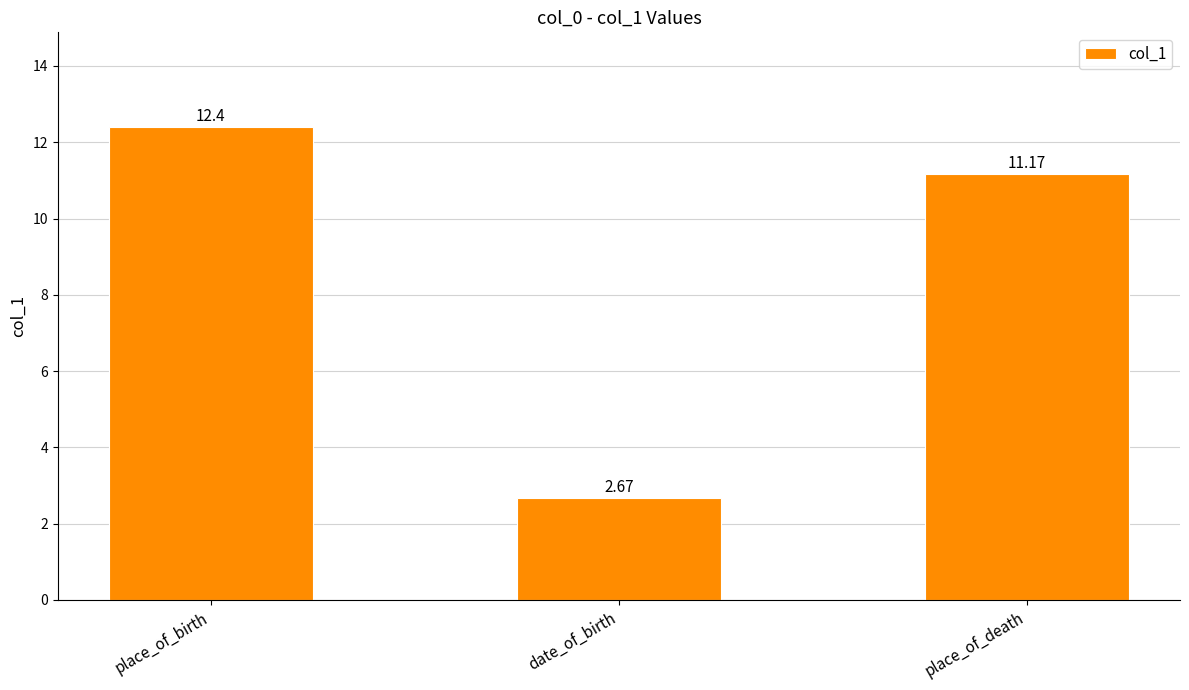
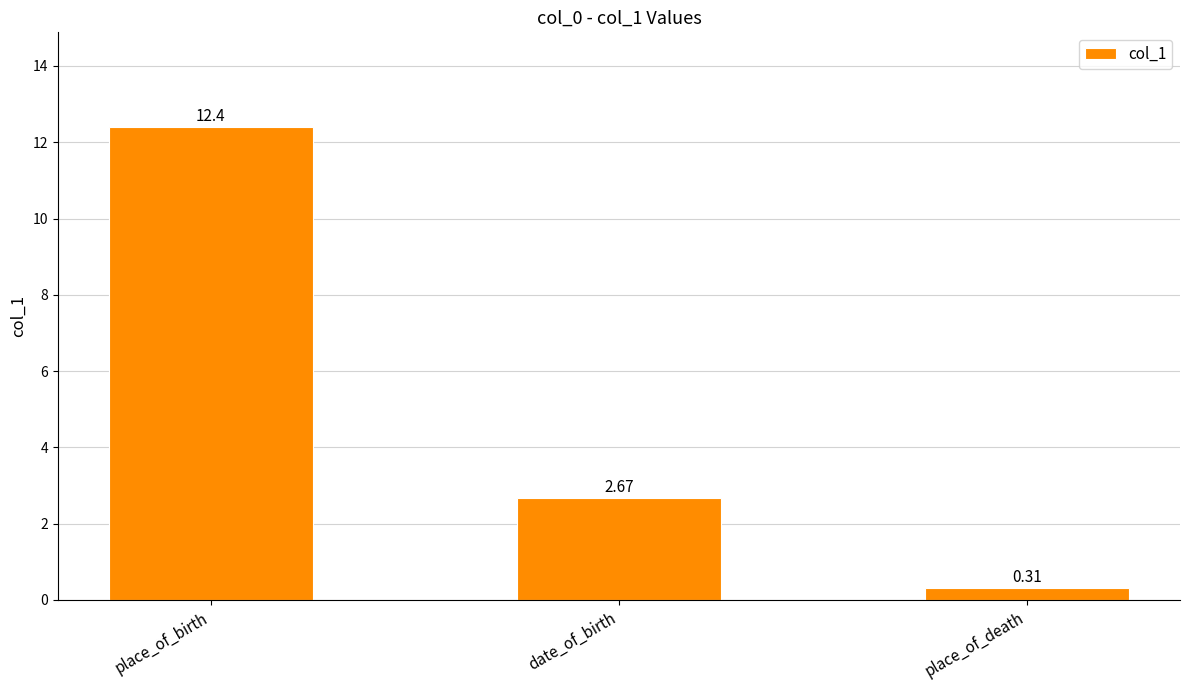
  {
    "place_of_birth": 12.4,
    "date_of_birth": 2.67,
-   "place_of_death": 11.17
+   "place_of_death": 0.31
  }
